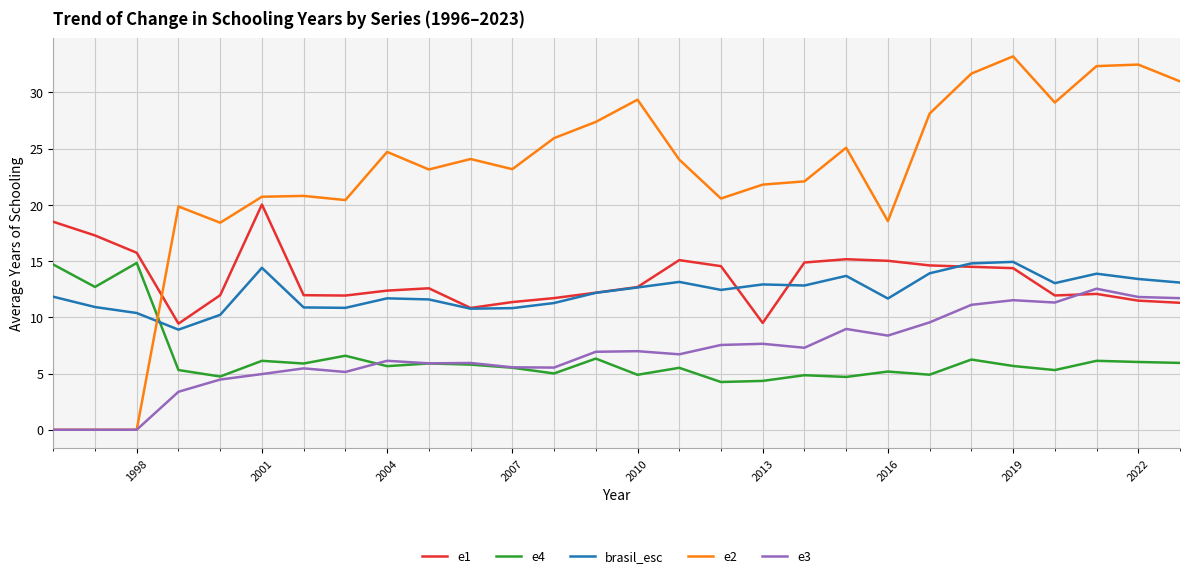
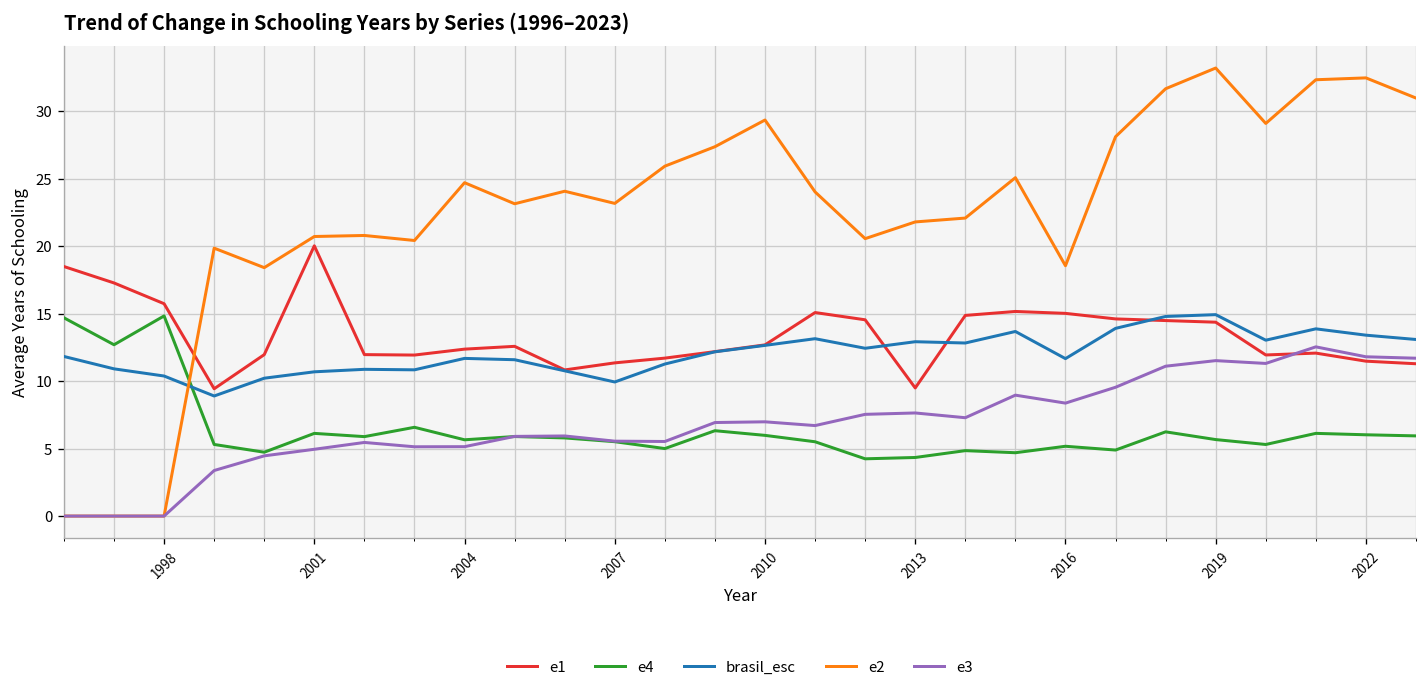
  {
    "e1": {
      "1998": 15.7,
      "2001": 20.0,
      "2004": 12.4,
      "2007": 11.4,
      "2013": 9.5,
      "2016": 15.0,
      "2019": 14.4,
      "2022": 11.5
    },
    "e4": {
      "1998": 14.8,
      "2001": 6.1,
      "2004": 5.7,
-     "2010": 4.9,
+     "2010": 6.0,
      "2013": 4.3,
      "2016": 5.2,
      "2019": 5.7,
      "2022": 6.0
    },
    "brasil_esc": {
      "1998": 10.4,
-     "2001": 14.4,
+     "2001": 10.7,
      "2004": 11.7,
-     "2007": 10.8,
+     "2007": 9.9,
      "2013": 12.9,
      "2016": 11.7,
      "2019": 14.9,
      "2022": 13.4
    },
    "e2": {
      "2001": 20.7,
      "2004": 24.7,
      "2007": 23.2,
      "2010": 29.4,
      "2013": 21.8,
      "2016": 18.6,
      "2019": 33.2,
      "2022": 32.5
    },
    "e3": {
      "2001": 5.0,
-     "2004": 6.1,
+     "2004": 5.1,
      "2010": 7.0,
      "2013": 7.6,
      "2016": 8.4,
      "2019": 11.5,
      "2022": 11.8
    }
  }
